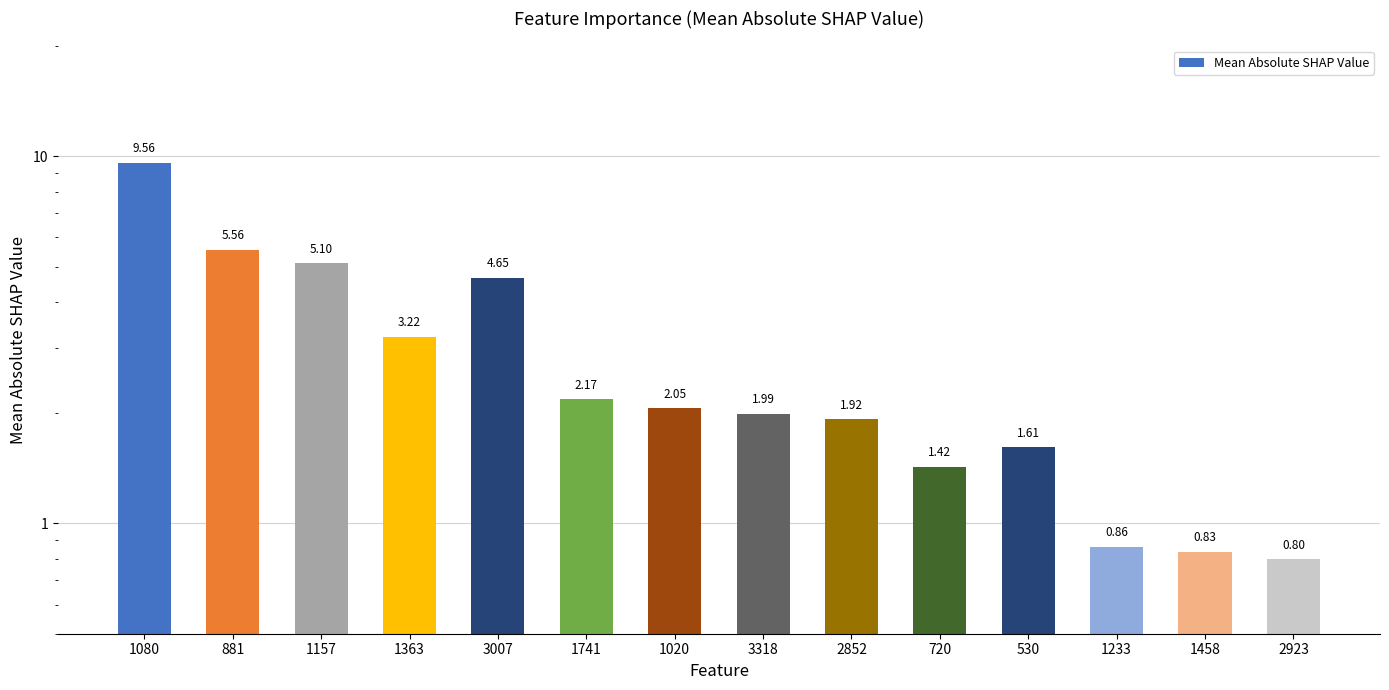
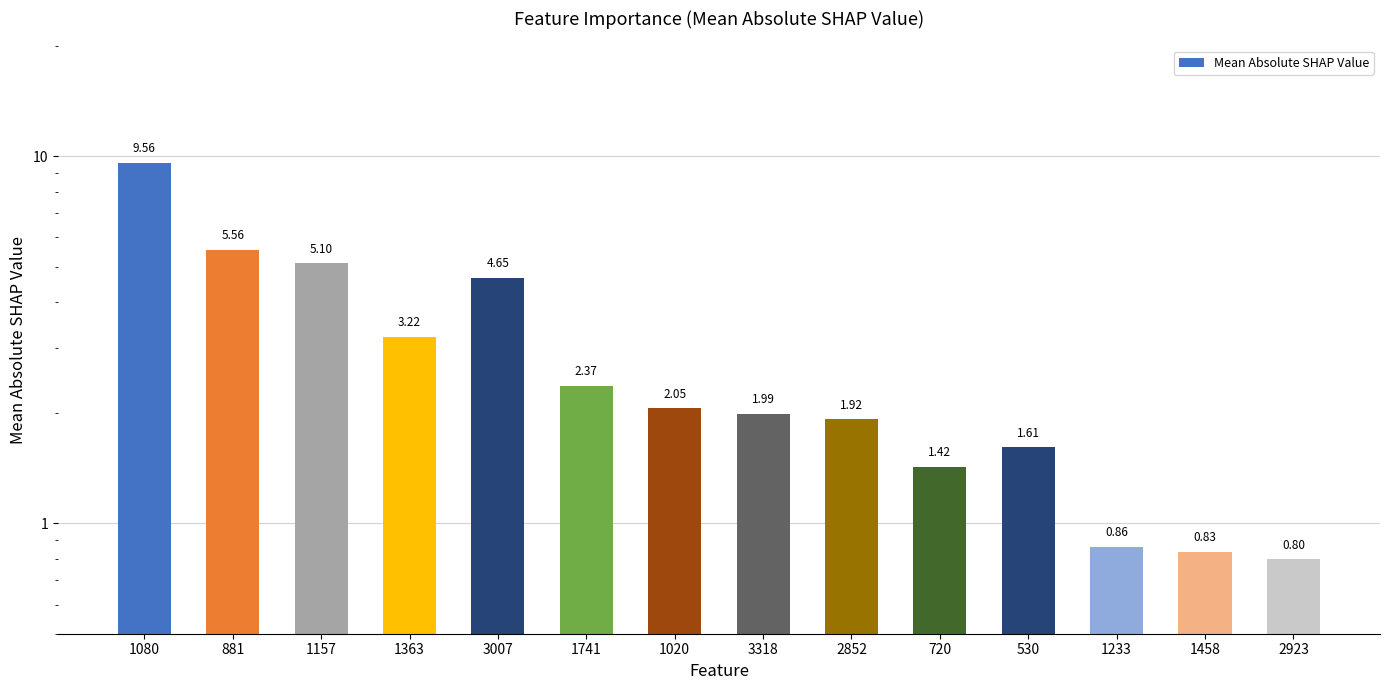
  {
    "1080": 9.56,
    "881": 5.56,
    "1157": 5.10,
    "1363": 3.22,
    "3007": 4.65,
-   "1741": 2.17,
+   "1741": 2.37,
    "1020": 2.05,
    "3318": 1.99,
    "2852": 1.92,
    "720": 1.42,
    "530": 1.61,
    "1233": 0.86,
    "1458": 0.83,
    "2923": 0.80
  }
